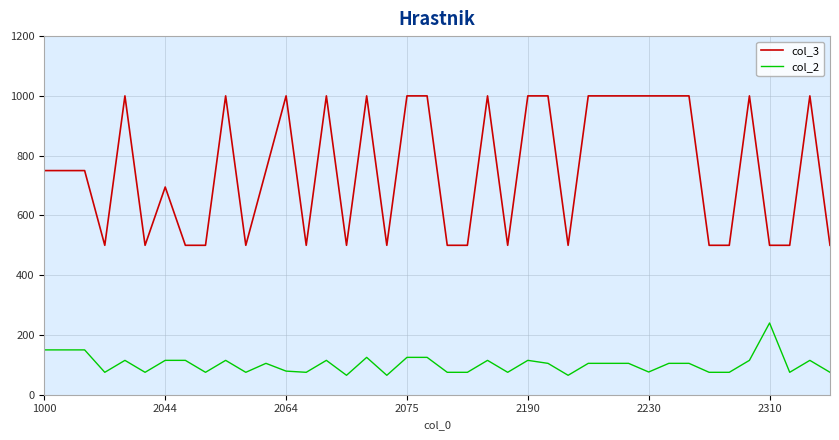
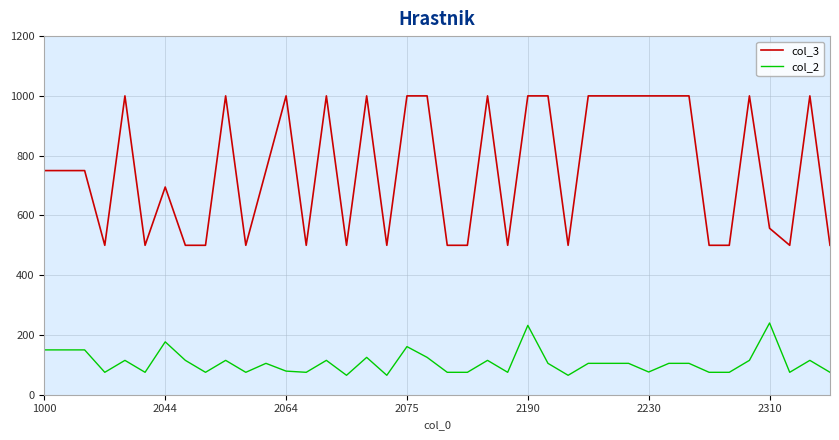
  {
    "col_3": {
      "1000": 750,
      "2044": 700,
      "2064": 1000,
      "2075": 1000,
      "2190": 1000,
      "2230": 1000,
-     "2310": 500
+     "2310": 560
    },
    "col_2": {
      "1000": 150,
-     "2044": 120,
+     "2044": 180,
      "2064": 80,
-     "2075": 130,
-     "2190": 120,
+     "2075": 160,
+     "2190": 230,
      "2230": 80,
      "2310": 240
    }
  }
